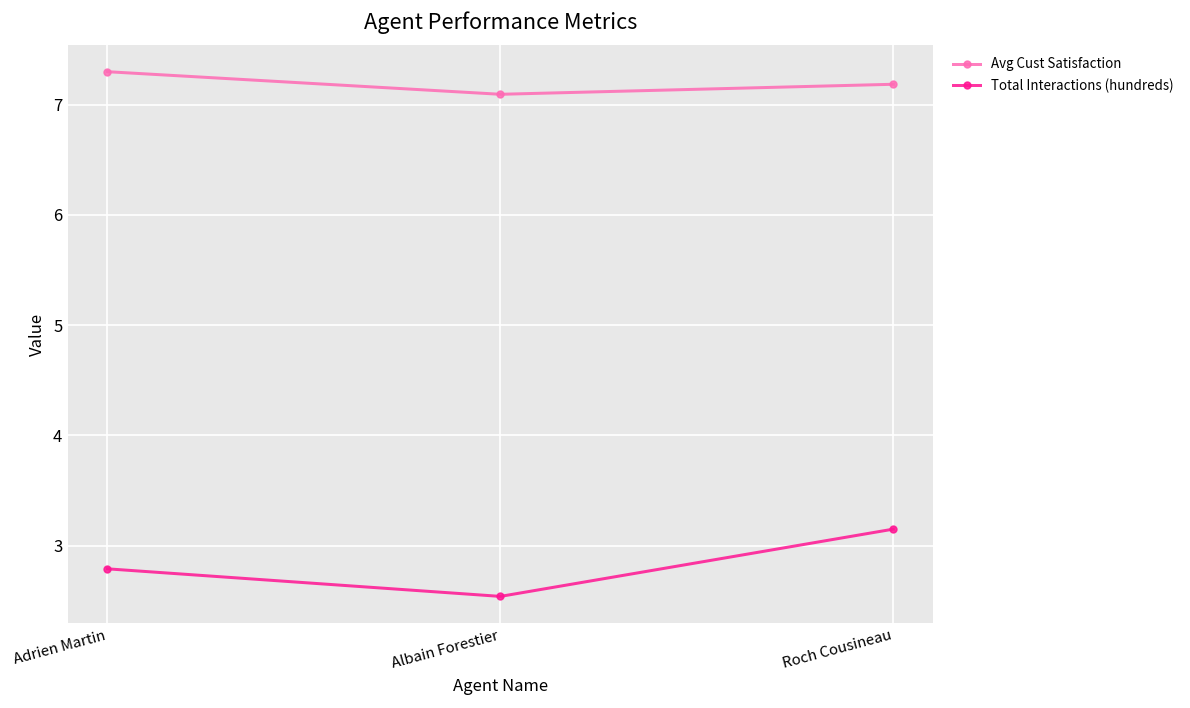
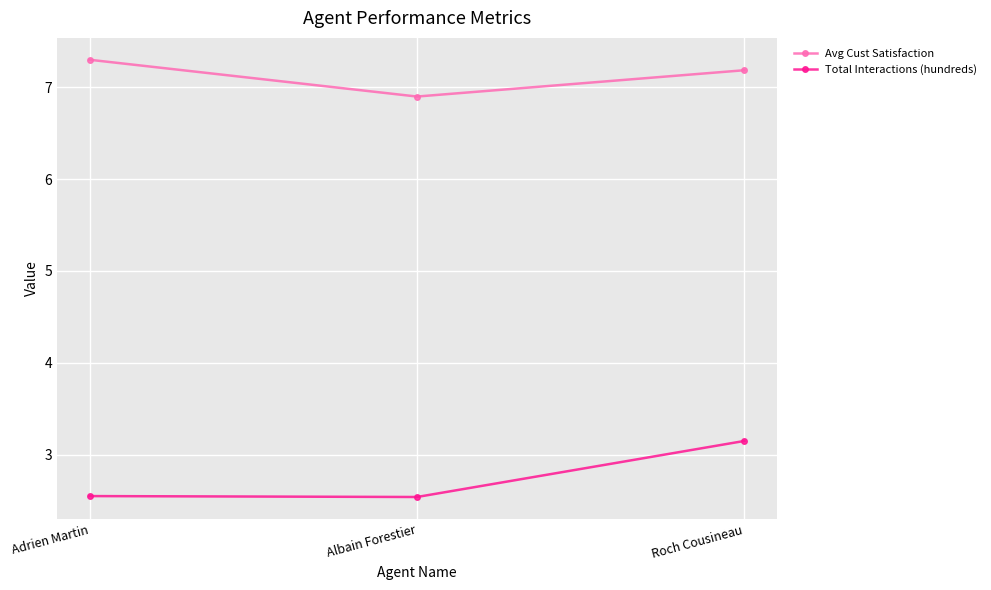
  {
    "Avg Cust Satisfaction": {
      "Adrien Martin": 7.3,
-     "Albain Forestier": 7.1,
+     "Albain Forestier": 6.9,
      "Roch Cousineau": 7.2
    },
    "Total Interactions (hundreds)": {
-     "Adrien Martin": 2.8,
+     "Adrien Martin": 2.6,
      "Albain Forestier": 2.5,
      "Roch Cousineau": 3.2
    }
  }
